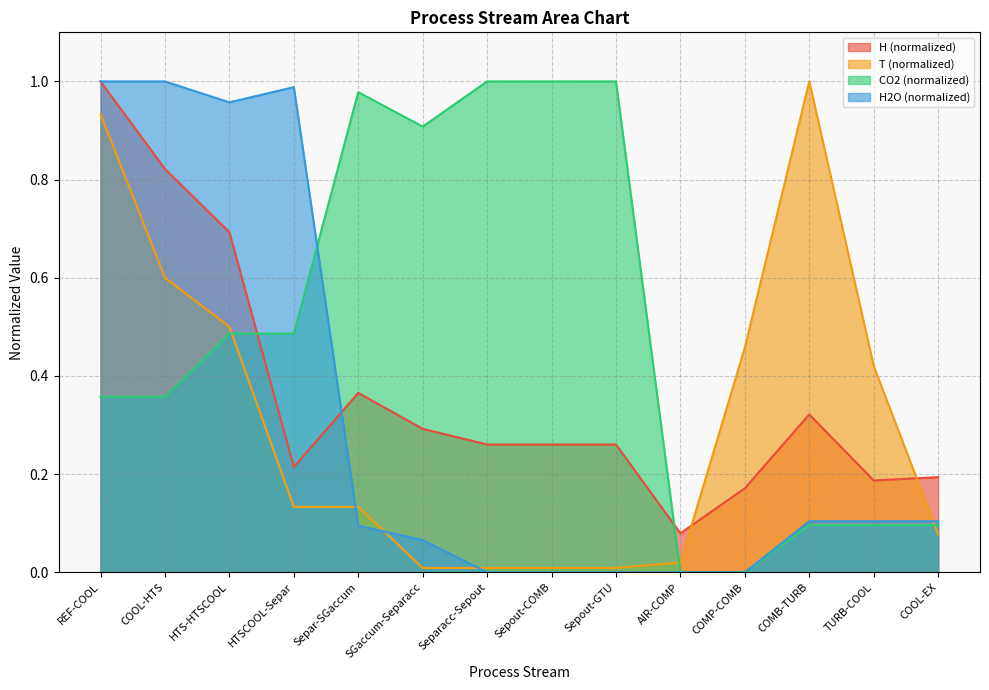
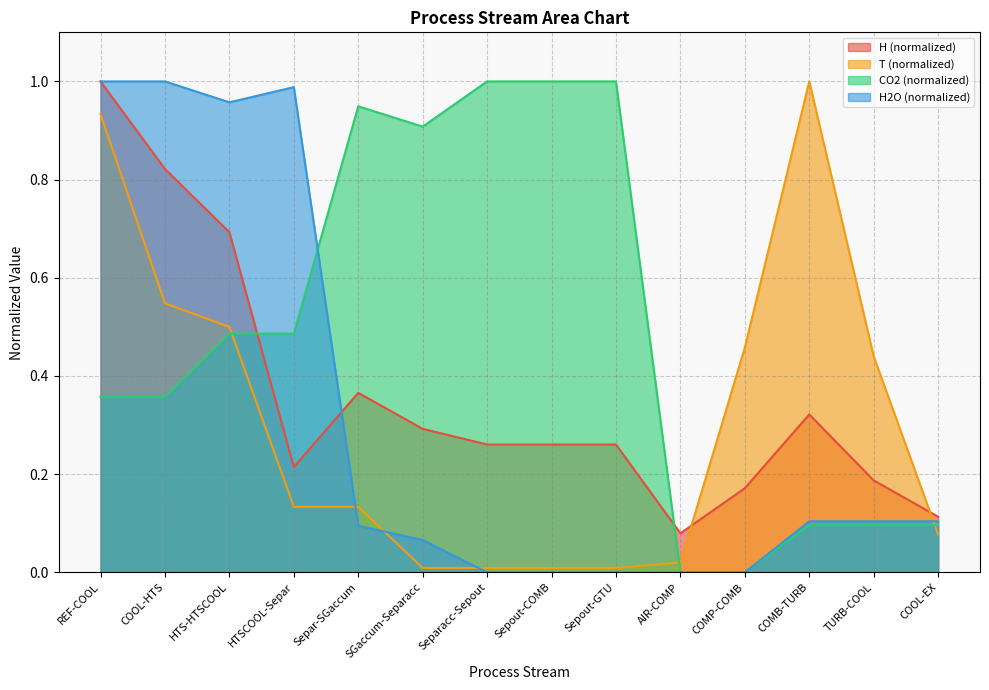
  {
    "H (normalized)": {
      "COOL-HTS": 0.82,
      "HTS-HTSCOOL": 0.69,
      "HTSCOOL-Separ": 0.21,
      "Separ-SGaccum": 0.37,
      "SGaccum-Separacc": 0.29,
      "Separacc-Sepout": 0.26,
      "Sepout-COMB": 0.26,
      "Sepout-GTU": 0.26,
      "AIR-COMP": 0.08,
      "COMP-COMB": 0.17,
      "COMB-TURB": 0.32,
      "TURB-COOL": 0.19,
-     "COOL-EX": 0.19
+     "COOL-EX": 0.11
    },
    "T (normalized)": {
      "REF-COOL": 0.93,
-     "COOL-HTS": 0.60,
+     "COOL-HTS": 0.55,
      "HTS-HTSCOOL": 0.50,
      "HTSCOOL-Separ": 0.13,
      "Separ-SGaccum": 0.13,
      "SGaccum-Separacc": 0.01,
      "Separacc-Sepout": 0.01,
      "Sepout-COMB": 0.01,
      "Sepout-GTU": 0.01,
      "AIR-COMP": 0.02,
      "COMP-COMB": 0.46,
      "COMB-TURB": 1.00,
-     "TURB-COOL": 0.42,
+     "TURB-COOL": 0.44,
      "COOL-EX": 0.08
    },
    "CO2 (normalized)": {
      "REF-COOL": 0.36,
      "COOL-HTS": 0.36,
      "HTS-HTSCOOL": 0.49,
      "HTSCOOL-Separ": 0.49,
-     "Separ-SGaccum": 0.98,
+     "Separ-SGaccum": 0.95,
      "SGaccum-Separacc": 0.91,
      "Separacc-Sepout": 1.00,
      "Sepout-COMB": 1.00,
      "Sepout-GTU": 1.00,
      "COMB-TURB": 0.10,
      "TURB-COOL": 0.10,
      "COOL-EX": 0.10
    },
    "H2O (normalized)": {
      "COOL-HTS": 1.00,
      "HTS-HTSCOOL": 0.96,
      "HTSCOOL-Separ": 0.99,
      "Separ-SGaccum": 0.09,
      "SGaccum-Separacc": 0.07,
      "Separacc-Sepout": 0.00,
      "Sepout-COMB": 0.00,
      "Sepout-GTU": 0.00,
      "COMB-TURB": 0.10,
      "TURB-COOL": 0.10,
      "COOL-EX": 0.10
    }
  }
